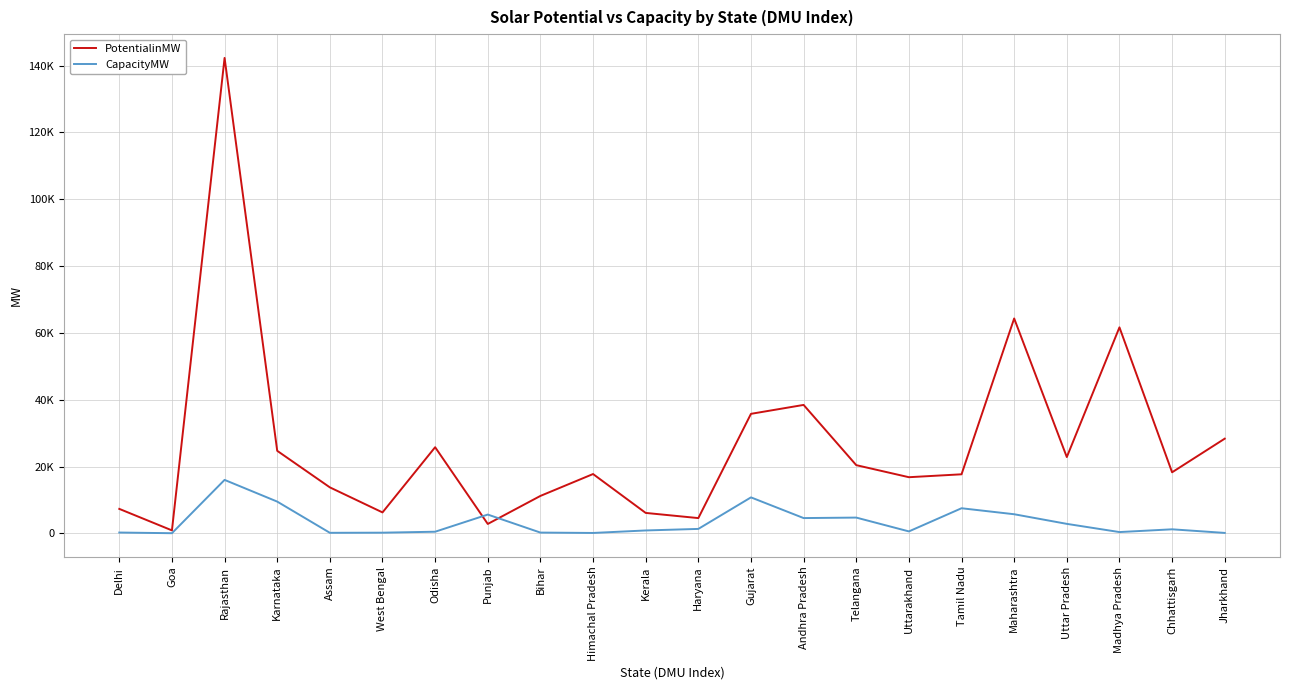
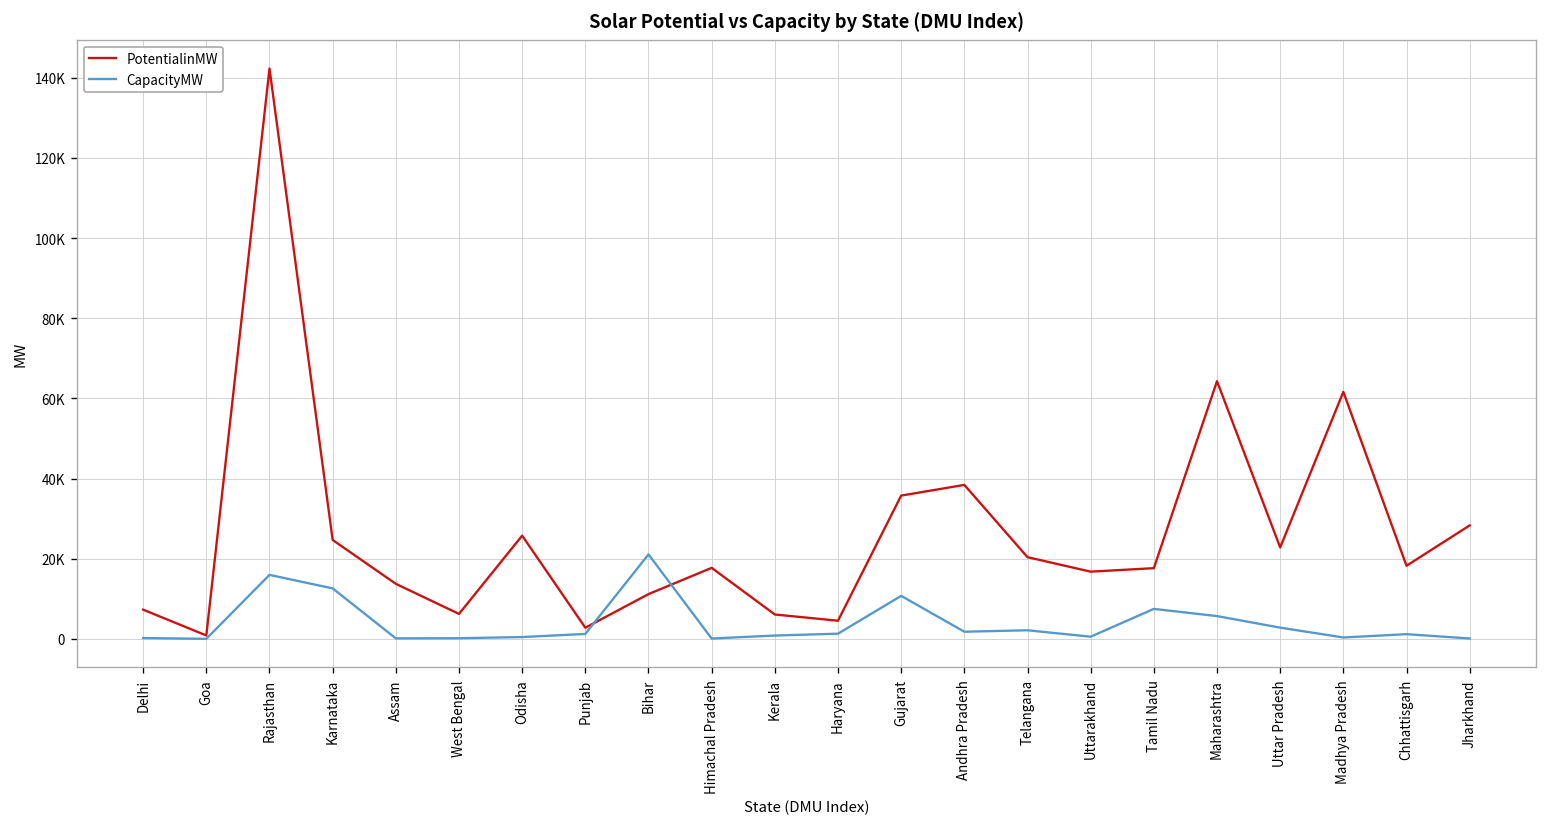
  {
    "PotentialinMW": {
      "Delhi": 7000,
      "Goa": 1000,
      "Rajasthan": 142000,
      "Karnataka": 25000,
      "Assam": 14000,
      "West Bengal": 6000,
      "Odisha": 26000,
      "Punjab": 3000,
      "Bihar": 11000,
      "Himachal Pradesh": 18000,
      "Kerala": 6000,
      "Haryana": 5000,
      "Gujarat": 36000,
      "Andhra Pradesh": 38000,
      "Telangana": 20000,
      "Uttarakhand": 17000,
      "Tamil Nadu": 18000,
      "Maharashtra": 64000,
      "Uttar Pradesh": 23000,
      "Madhya Pradesh": 62000,
      "Chhattisgarh": 18000,
      "Jharkhand": 28000
    },
    "CapacityMW": {
      "Delhi": 0,
      "Goa": 0,
      "Rajasthan": 16000,
-     "Karnataka": 9000,
+     "Karnataka": 13000,
      "Assam": 0,
      "West Bengal": 0,
      "Odisha": 0,
-     "Punjab": 6000,
-     "Bihar": 0,
+     "Punjab": 1000,
+     "Bihar": 21000,
      "Himachal Pradesh": 0,
      "Kerala": 1000,
      "Haryana": 1000,
      "Gujarat": 11000,
-     "Andhra Pradesh": 5000,
-     "Telangana": 5000,
+     "Andhra Pradesh": 2000,
+     "Telangana": 2000,
      "Uttarakhand": 1000,
      "Tamil Nadu": 8000,
      "Maharashtra": 6000,
      "Uttar Pradesh": 3000,
      "Madhya Pradesh": 0,
      "Chhattisgarh": 1000,
      "Jharkhand": 0
    }
  }
